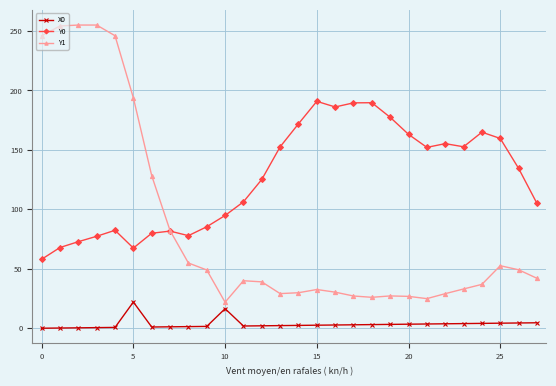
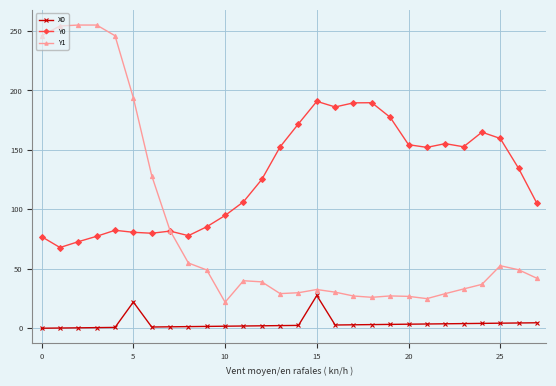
  {
    "X0": {
      "0": 0,
      "5": 22,
-     "10": 16,
-     "15": 3,
+     "10": 2,
+     "15": 28,
      "20": 3,
      "25": 4
    },
    "Y0": {
-     "0": 58,
-     "5": 67,
+     "0": 77,
+     "5": 81,
      "10": 95,
      "15": 191,
-     "20": 163,
+     "20": 154,
      "25": 160
    },
    "Y1": {
      "5": 194,
      "10": 22,
      "15": 33,
      "20": 27,
      "25": 53
    }
  }
